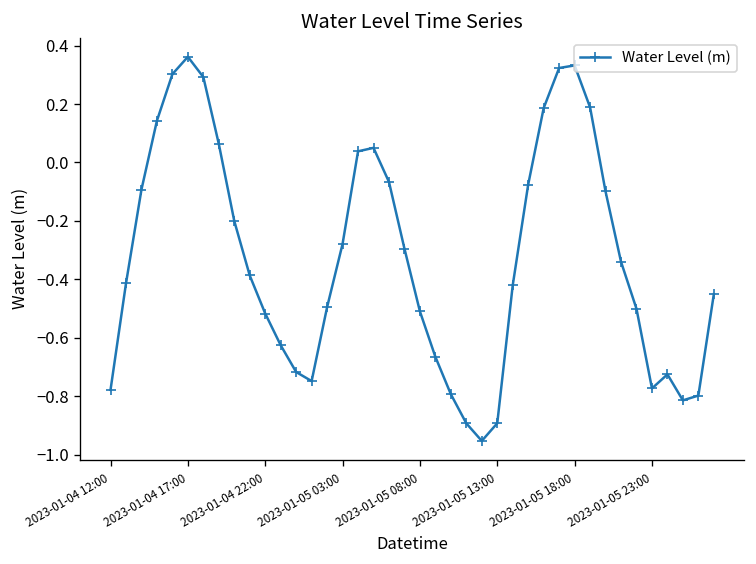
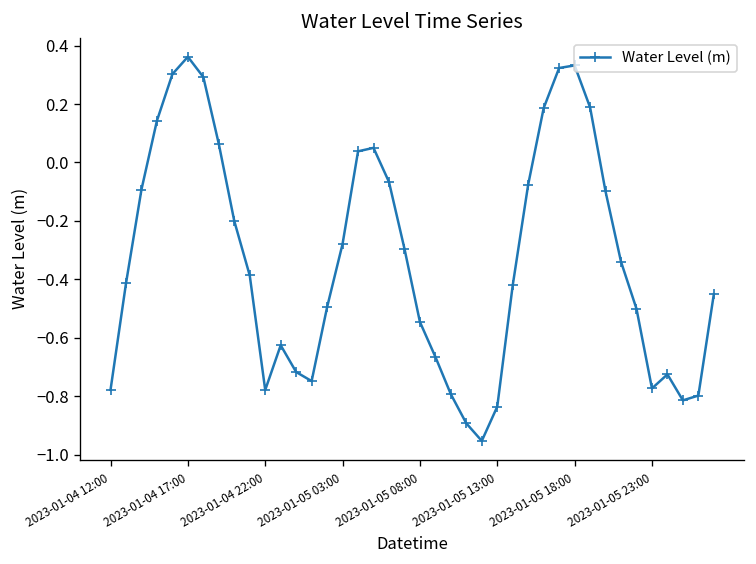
  {
    "2023-01-04 12:00": -0.78,
    "2023-01-04 17:00": 0.36,
-   "2023-01-04 22:00": -0.52,
+   "2023-01-04 22:00": -0.78,
    "2023-01-05 03:00": -0.28,
-   "2023-01-05 08:00": -0.51,
-   "2023-01-05 13:00": -0.89,
+   "2023-01-05 08:00": -0.55,
+   "2023-01-05 13:00": -0.84,
    "2023-01-05 23:00": -0.77
  }
